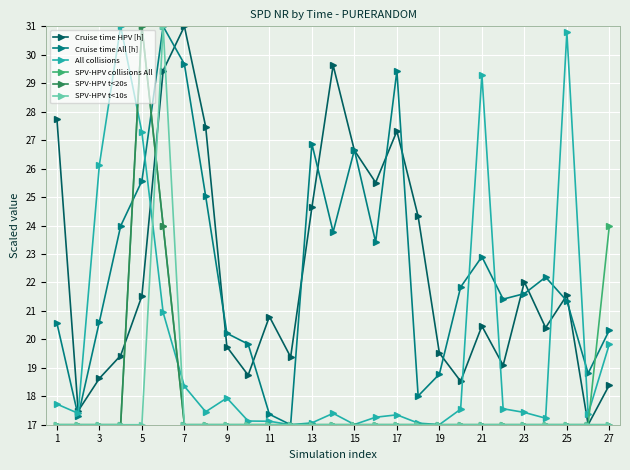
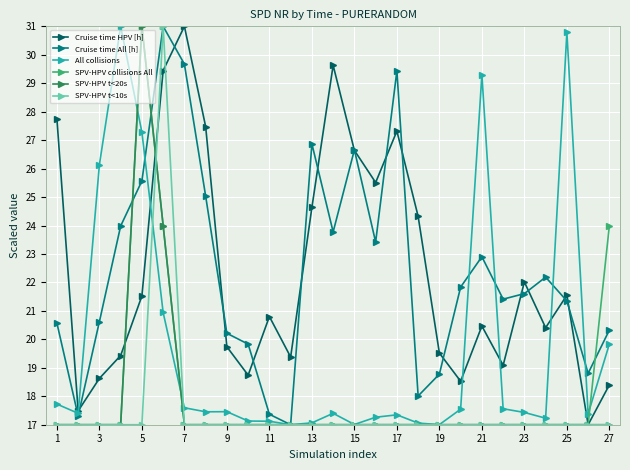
  {
    "All collisions": {
      "1": 17.7,
      "3": 26.1,
      "5": 27.3,
-     "7": 18.4,
-     "9": 17.9,
+     "7": 17.6,
+     "9": 17.5,
      "11": 17.1,
      "17": 17.3,
      "21": 29.3,
      "23": 17.4,
      "25": 30.8,
      "27": 19.8
    },
    "SPV-HPV t<10s": {
      "5": 17.0
    }
  }
